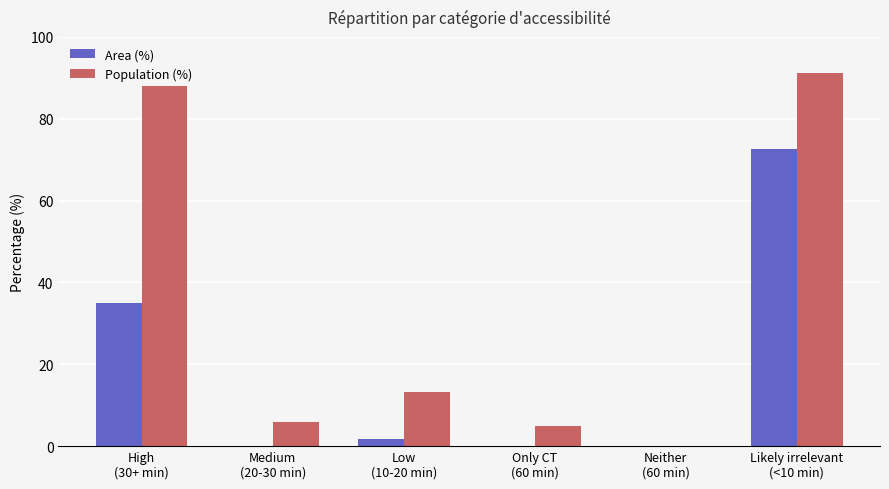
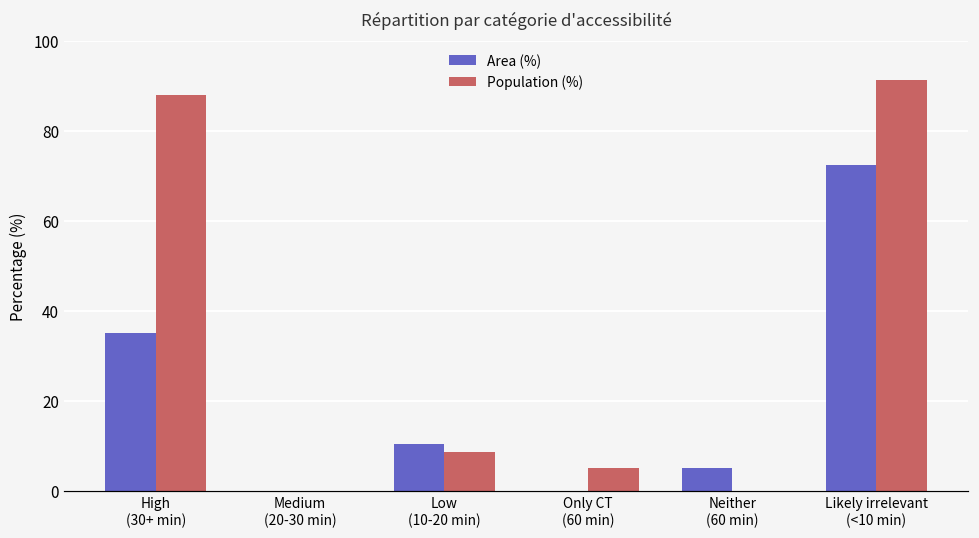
  {
    "Area (%)": {
      "High (30+ min)": 35,
      "Medium (20-30 min)": 0,
-     "Low (10-20 min)": 2,
+     "Low (10-20 min)": 11,
      "Only CT (60 min)": 0,
-     "Neither (60 min)": 0,
+     "Neither (60 min)": 5,
      "Likely irrelevant (<10 min)": 73
    },
    "Population (%)": {
      "High (30+ min)": 88,
-     "Medium (20-30 min)": 6,
-     "Low (10-20 min)": 13,
+     "Medium (20-30 min)": 0,
+     "Low (10-20 min)": 9,
      "Only CT (60 min)": 5,
      "Neither (60 min)": 0,
      "Likely irrelevant (<10 min)": 91
    }
  }
